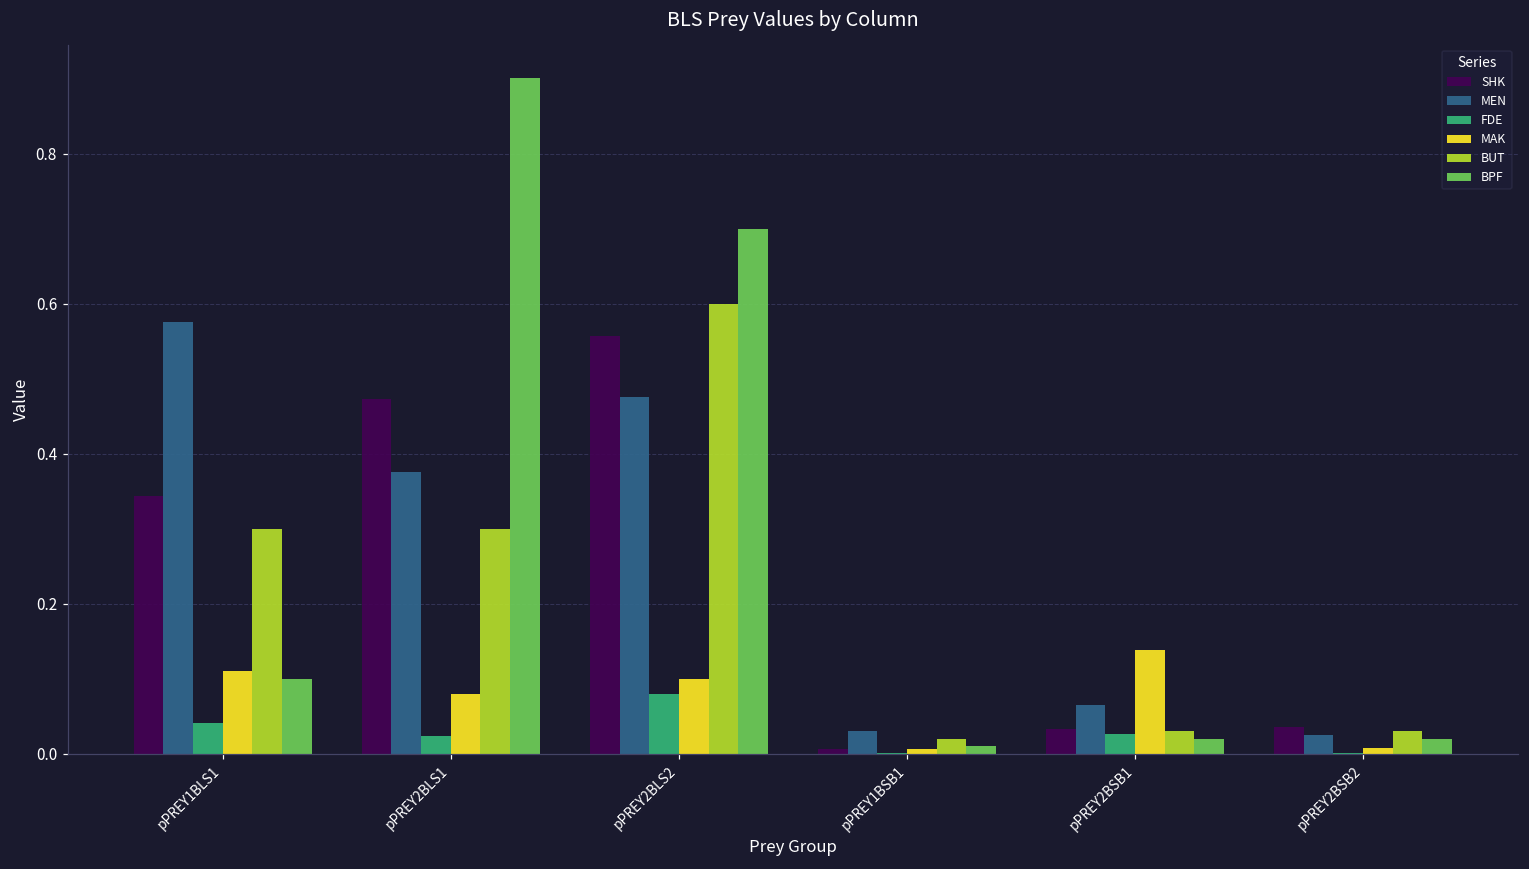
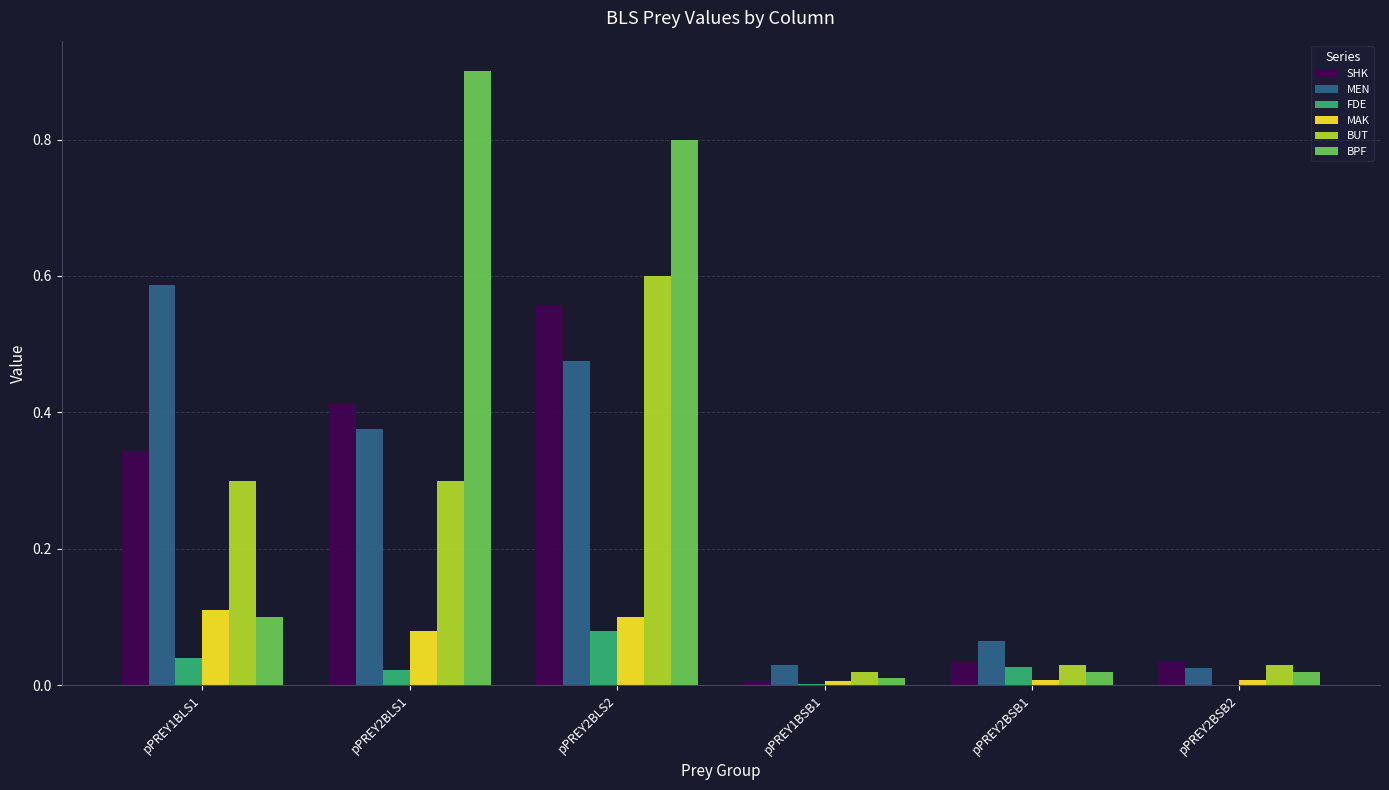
  {
    "SHK": {
      "pPREY1BLS1": 0.34,
-     "pPREY2BLS1": 0.47,
+     "pPREY2BLS1": 0.41,
      "pPREY2BLS2": 0.56,
      "pPREY1BSB1": 0.01,
      "pPREY2BSB1": 0.03,
      "pPREY2BSB2": 0.04
    },
    "MEN": {
-     "pPREY1BLS1": 0.58,
+     "pPREY1BLS1": 0.59,
      "pPREY2BLS1": 0.38,
      "pPREY2BLS2": 0.48,
      "pPREY1BSB1": 0.03,
      "pPREY2BSB1": 0.07,
      "pPREY2BSB2": 0.03
    },
    "FDE": {
      "pPREY1BLS1": 0.04,
      "pPREY2BLS1": 0.02,
      "pPREY2BLS2": 0.08,
      "pPREY2BSB1": 0.03
    },
    "MAK": {
      "pPREY1BLS1": 0.11,
      "pPREY2BLS1": 0.08,
      "pPREY2BLS2": 0.10,
      "pPREY1BSB1": 0.01,
-     "pPREY2BSB1": 0.14,
+     "pPREY2BSB1": 0.01,
      "pPREY2BSB2": 0.01
    },
    "BUT": {
      "pPREY1BLS1": 0.30,
      "pPREY2BLS1": 0.30,
      "pPREY2BLS2": 0.60,
      "pPREY1BSB1": 0.02,
      "pPREY2BSB1": 0.03,
      "pPREY2BSB2": 0.03
    },
    "BPF": {
      "pPREY1BLS1": 0.1,
      "pPREY2BLS1": 0.9,
-     "pPREY2BLS2": 0.7,
+     "pPREY2BLS2": 0.8,
      "pPREY1BSB1": 0.01,
      "pPREY2BSB1": 0.02,
      "pPREY2BSB2": 0.02
    }
  }
